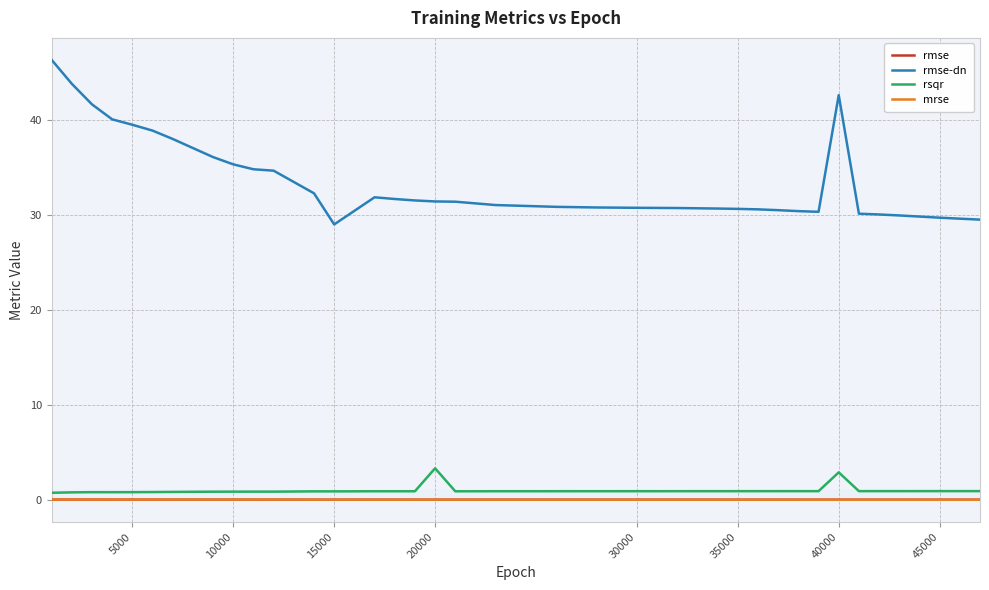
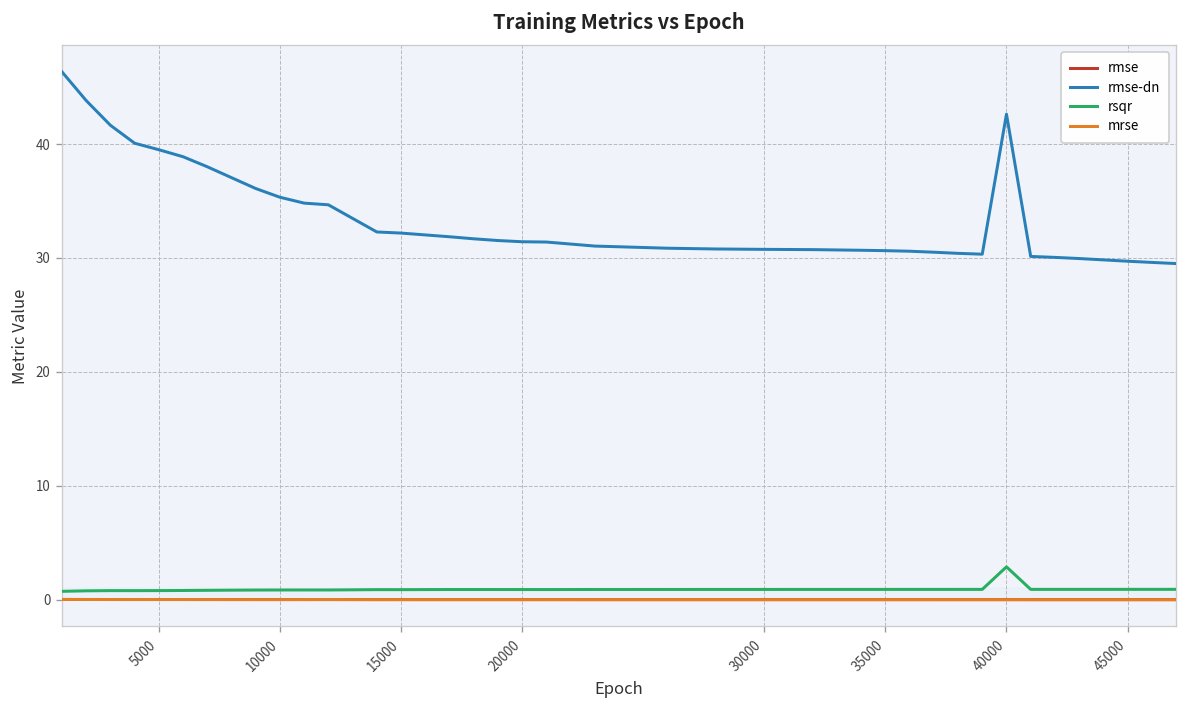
  {
    "mrse": {
      "5000": 0,
      "10000": 0,
      "15000": 0,
      "20000": 0,
      "30000": 0,
      "35000": 0,
      "40000": 0,
      "45000": 0
    },
    "rmse-dn": {
      "5000": 39,
      "10000": 35,
-     "15000": 29,
+     "15000": 32,
      "20000": 31,
      "30000": 31,
      "35000": 31,
      "40000": 43,
      "45000": 30
    },
    "rsqr": {
      "5000": 1,
      "10000": 1,
      "15000": 1,
-     "20000": 3,
+     "20000": 1,
      "30000": 1,
      "35000": 1,
      "40000": 3,
      "45000": 1
    }
  }
